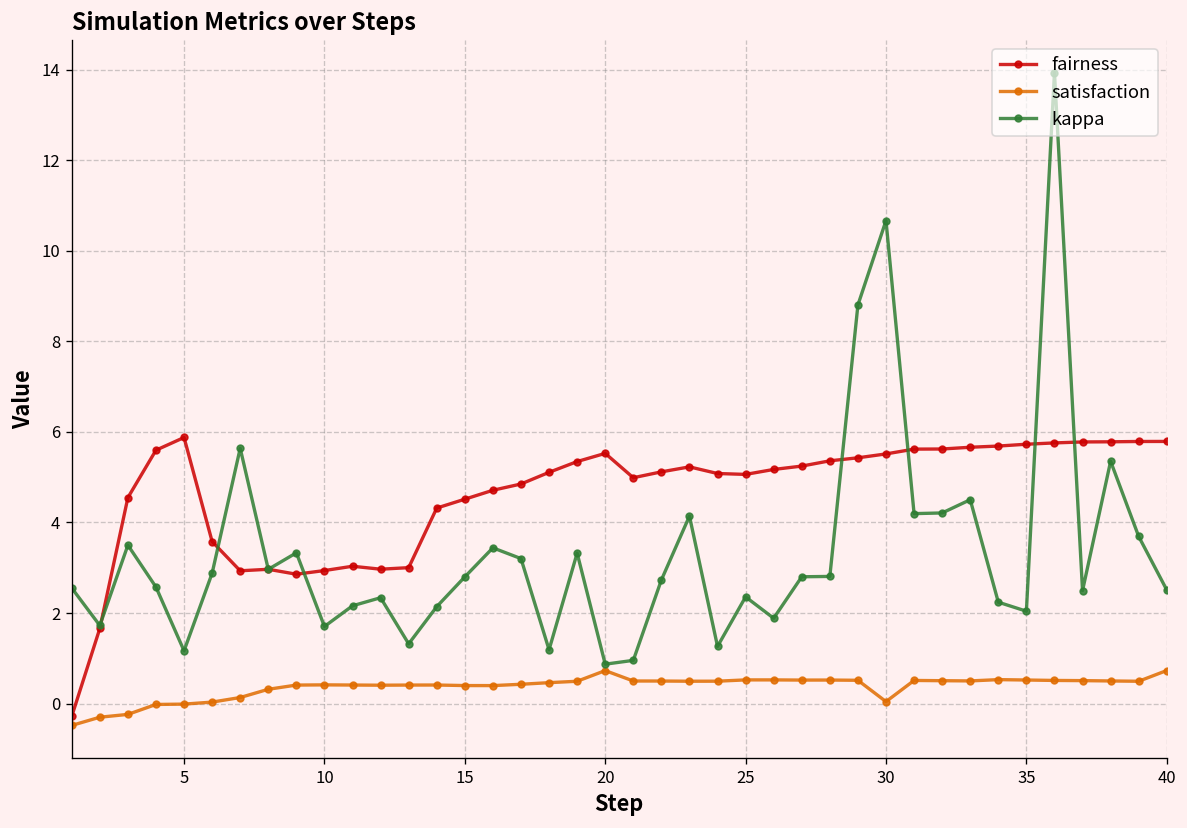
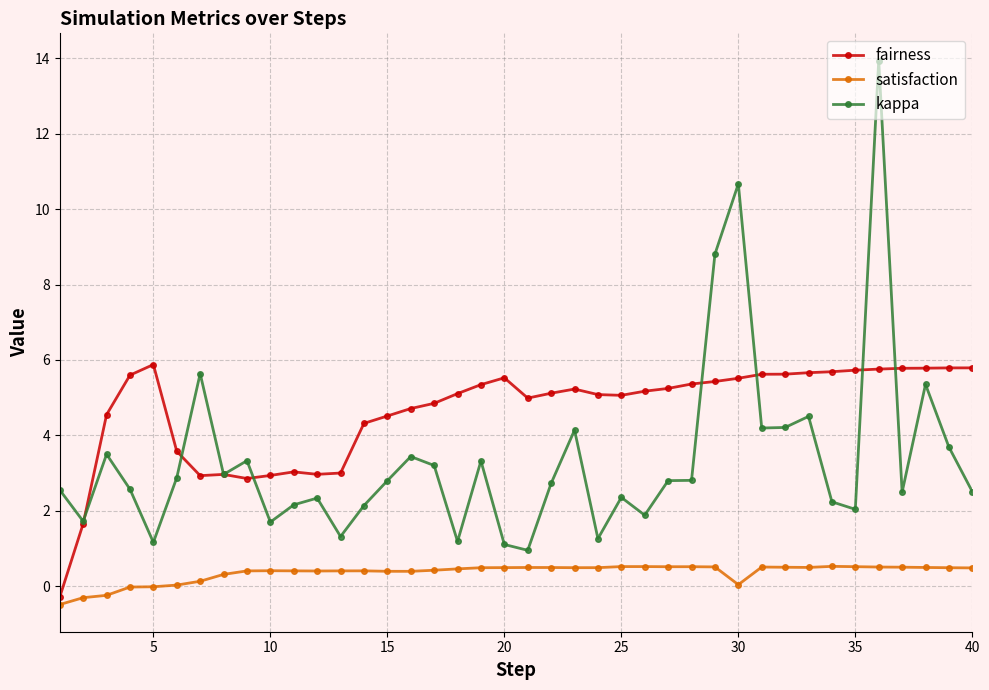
  {
    "fairness": {
      "5": 5.9,
      "10": 2.9,
      "15": 4.5,
      "20": 5.5,
      "25": 5.1,
      "30": 5.5,
      "35": 5.7,
      "40": 5.8
    },
    "satisfaction": {
      "5": 0.0,
      "10": 0.4,
      "15": 0.4,
-     "20": 0.7,
+     "20": 0.5,
      "25": 0.5,
      "30": 0.0,
      "35": 0.5,
-     "40": 0.7
+     "40": 0.5
    },
    "kappa": {
      "5": 1.2,
      "10": 1.7,
      "15": 2.8,
-     "20": 0.9,
+     "20": 1.1,
      "25": 2.4,
      "30": 10.7,
      "35": 2.0,
      "40": 2.5
    }
  }
